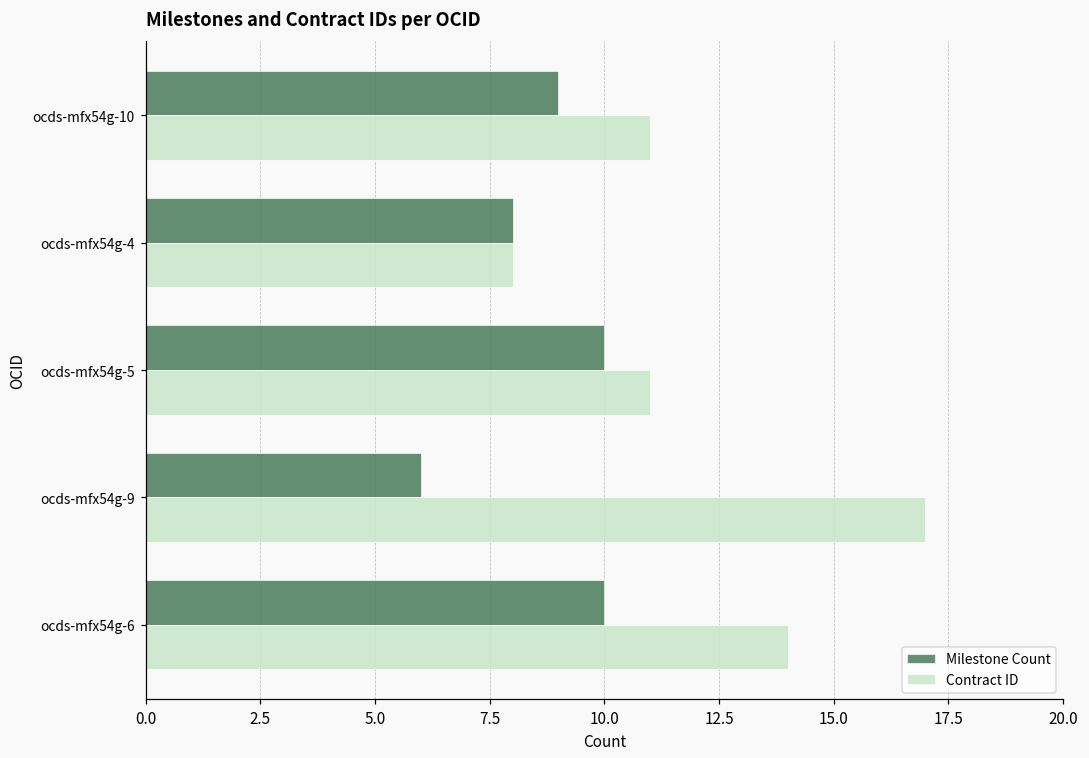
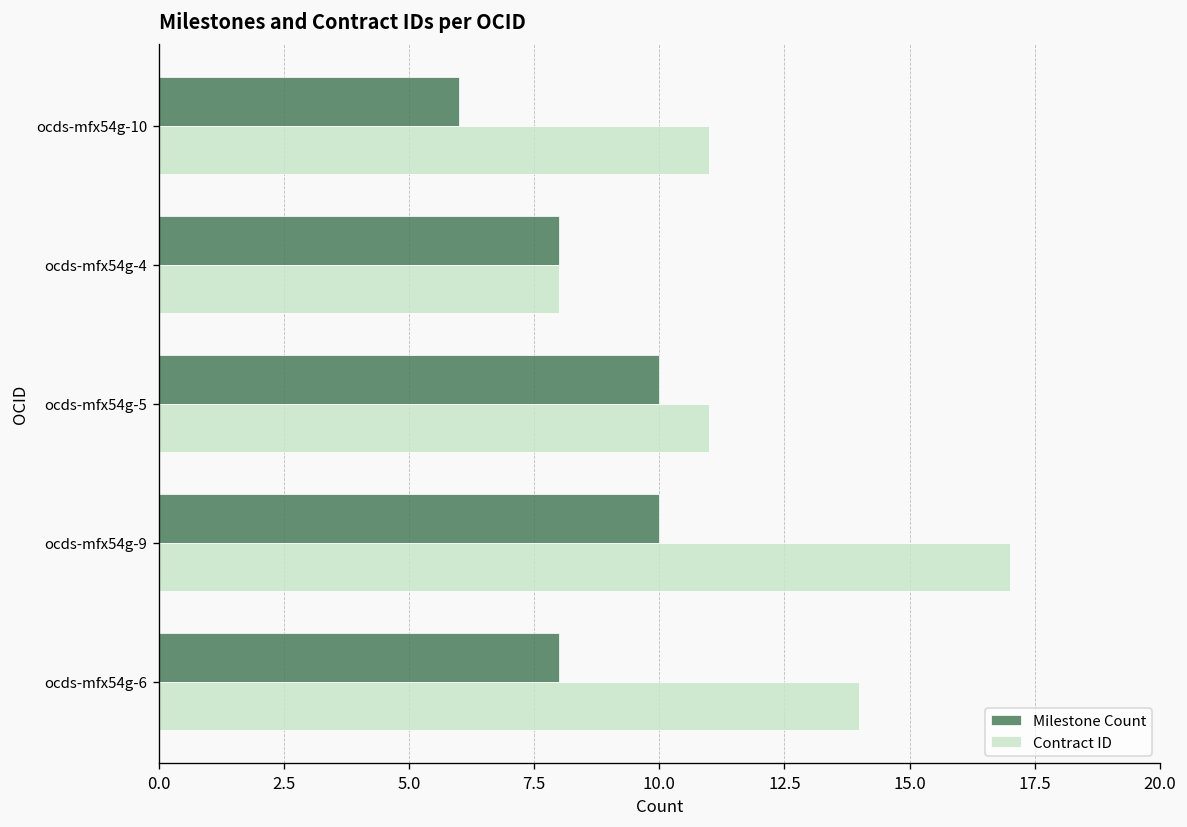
  {
    "Milestone Count": {
-     "ocds-mfx54g-10": 9,
+     "ocds-mfx54g-10": 6,
      "ocds-mfx54g-4": 8,
      "ocds-mfx54g-5": 10,
-     "ocds-mfx54g-9": 6,
-     "ocds-mfx54g-6": 10
+     "ocds-mfx54g-9": 10,
+     "ocds-mfx54g-6": 8
    },
    "Contract ID": {
      "ocds-mfx54g-10": 11,
      "ocds-mfx54g-4": 8,
      "ocds-mfx54g-5": 11,
      "ocds-mfx54g-9": 17,
      "ocds-mfx54g-6": 14
    }
  }
